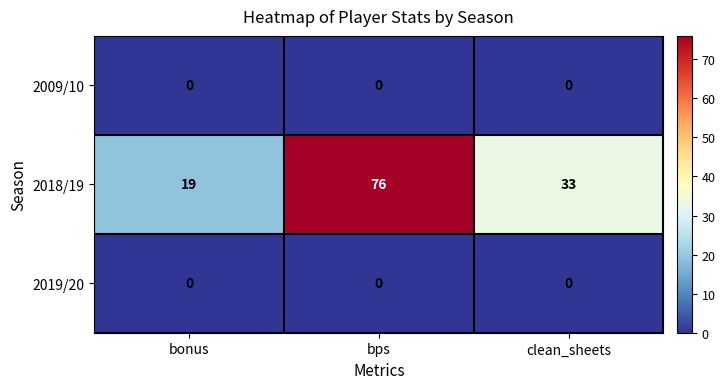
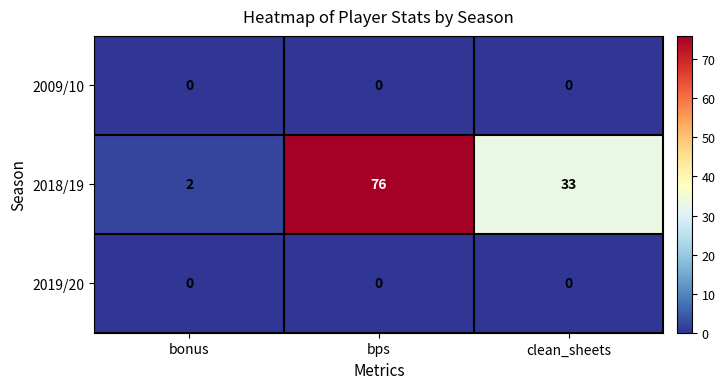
  {
    "2009/10": {
      "bonus": 0,
      "bps": 0,
      "clean_sheets": 0
    },
    "2018/19": {
-     "bonus": 19,
+     "bonus": 2,
      "bps": 76,
      "clean_sheets": 33
    },
    "2019/20": {
      "bonus": 0,
      "bps": 0,
      "clean_sheets": 0
    }
  }
